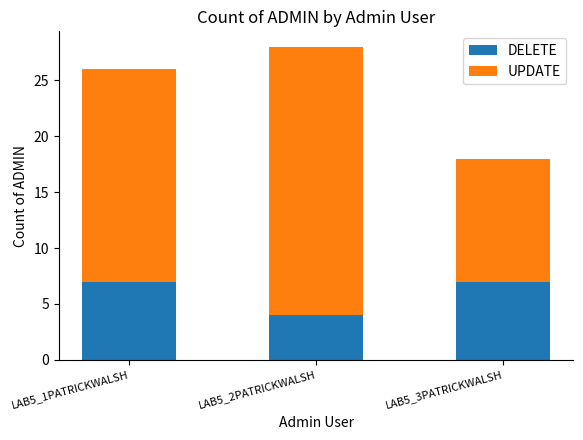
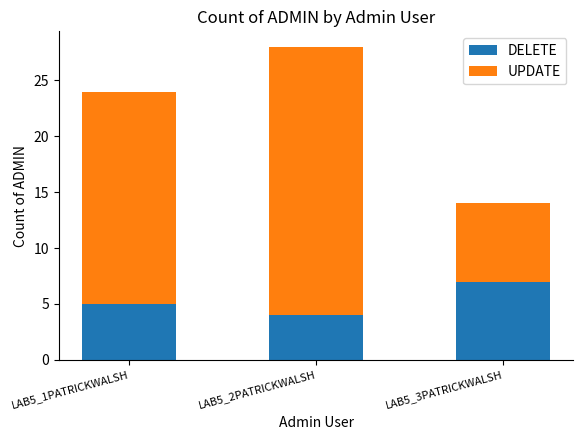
  {
    "DELETE": {
-     "LAB5_1PATRICKWALSH": 7,
+     "LAB5_1PATRICKWALSH": 5,
      "LAB5_2PATRICKWALSH": 4,
      "LAB5_3PATRICKWALSH": 7
    },
    "UPDATE": {
      "LAB5_1PATRICKWALSH": 19,
      "LAB5_2PATRICKWALSH": 24,
-     "LAB5_3PATRICKWALSH": 11
+     "LAB5_3PATRICKWALSH": 7
    }
  }
